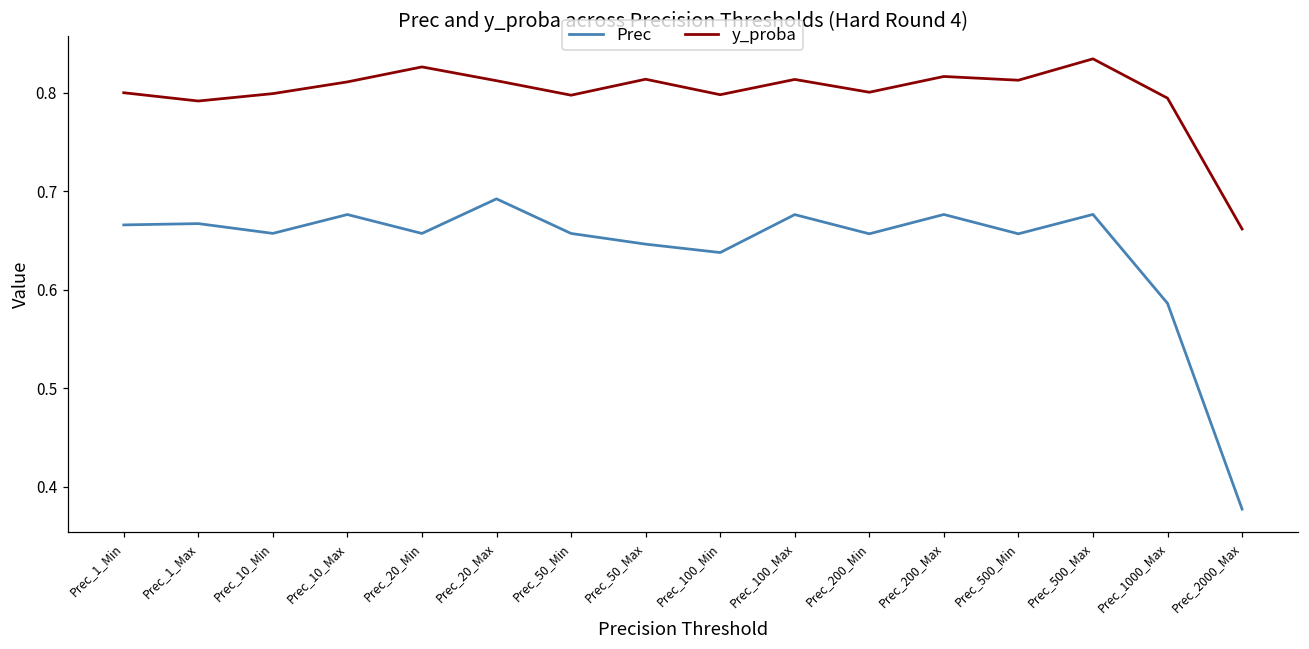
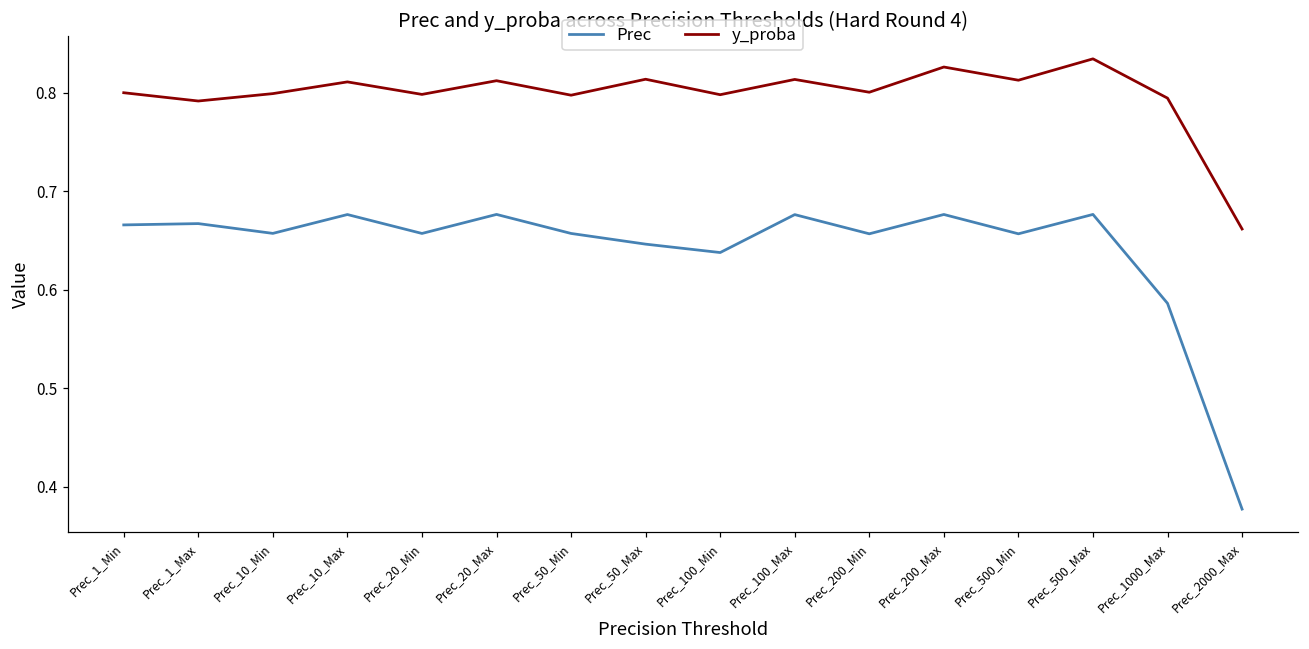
  {
    "Prec": {
      "Prec_1_Min": 0.67,
      "Prec_1_Max": 0.67,
      "Prec_10_Min": 0.66,
      "Prec_10_Max": 0.68,
      "Prec_20_Min": 0.66,
-     "Prec_20_Max": 0.69,
+     "Prec_20_Max": 0.68,
      "Prec_50_Min": 0.66,
      "Prec_50_Max": 0.65,
      "Prec_100_Min": 0.64,
      "Prec_100_Max": 0.68,
      "Prec_200_Min": 0.66,
      "Prec_200_Max": 0.68,
      "Prec_500_Min": 0.66,
      "Prec_500_Max": 0.68,
      "Prec_1000_Max": 0.59,
      "Prec_2000_Max": 0.38
    },
    "y_proba": {
      "Prec_1_Min": 0.80,
      "Prec_1_Max": 0.79,
      "Prec_10_Min": 0.80,
      "Prec_10_Max": 0.81,
-     "Prec_20_Min": 0.83,
+     "Prec_20_Min": 0.80,
      "Prec_20_Max": 0.81,
      "Prec_50_Min": 0.80,
      "Prec_50_Max": 0.81,
      "Prec_100_Min": 0.80,
      "Prec_100_Max": 0.81,
      "Prec_200_Min": 0.80,
-     "Prec_200_Max": 0.82,
+     "Prec_200_Max": 0.83,
      "Prec_500_Min": 0.81,
      "Prec_500_Max": 0.83,
      "Prec_1000_Max": 0.79,
      "Prec_2000_Max": 0.66
    }
  }
